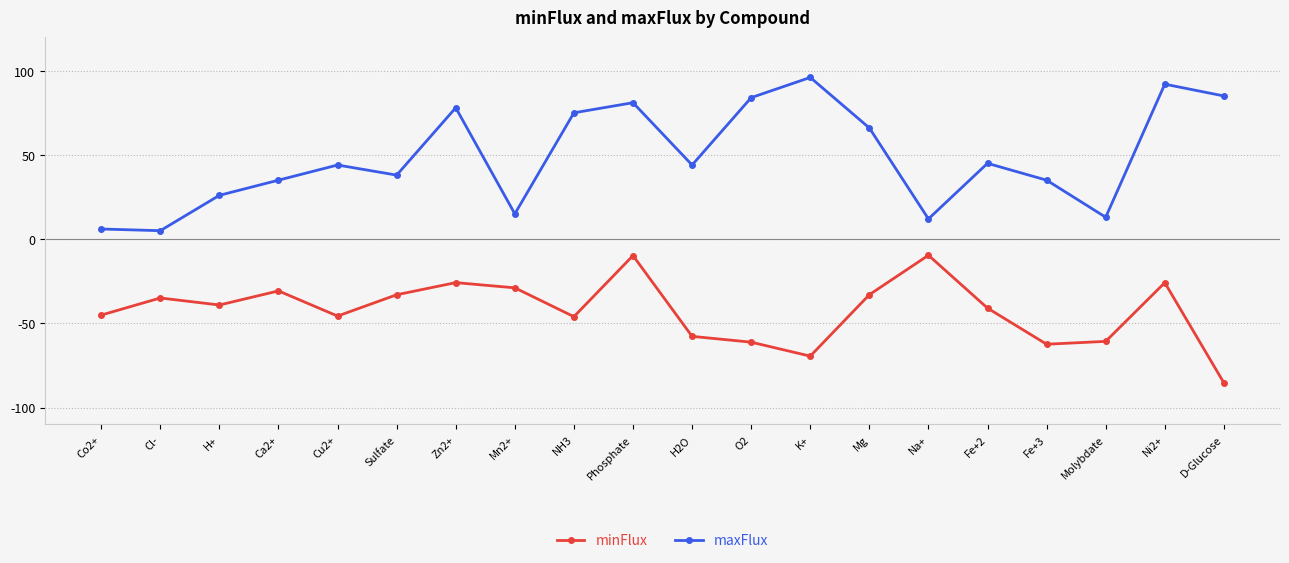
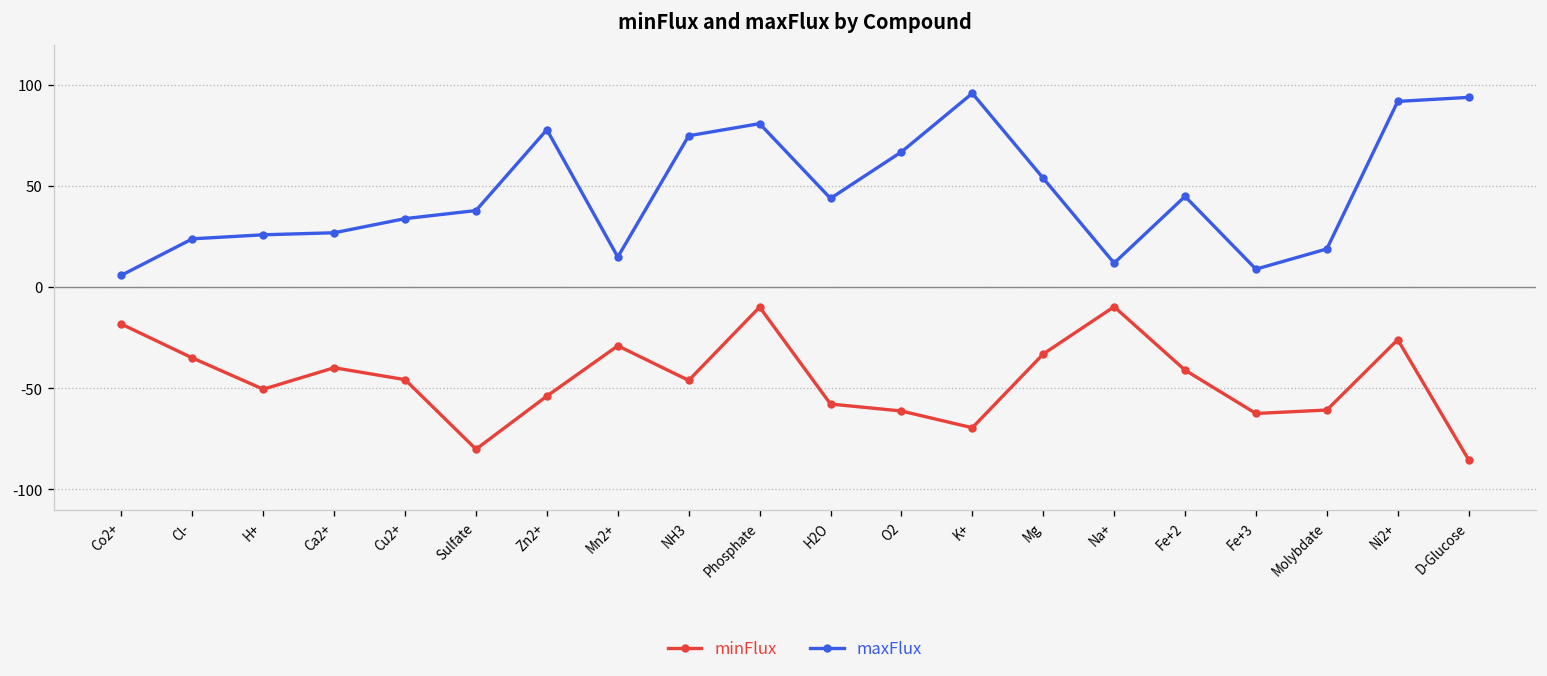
  {
    "minFlux": {
-     "Co2+": -45,
+     "Co2+": -18,
      "Cl-": -35,
-     "H+": -39,
-     "Ca2+": -31,
+     "H+": -50,
+     "Ca2+": -40,
      "Cu2+": -46,
-     "Sulfate": -33,
-     "Zn2+": -26,
+     "Sulfate": -80,
+     "Zn2+": -54,
      "Mn2+": -29,
      "NH3": -46,
      "Phosphate": -10,
      "H2O": -58,
      "O2": -61,
      "K+": -69,
      "Mg": -33,
      "Na+": -10,
      "Fe+2": -41,
      "Fe+3": -62,
      "Molybdate": -61,
      "Ni2+": -26,
      "D-Glucose": -85
    },
    "maxFlux": {
      "Co2+": 6,
-     "Cl-": 5,
+     "Cl-": 24,
      "H+": 26,
-     "Ca2+": 35,
-     "Cu2+": 44,
+     "Ca2+": 27,
+     "Cu2+": 34,
      "Sulfate": 38,
      "Zn2+": 78,
      "Mn2+": 15,
      "NH3": 75,
      "Phosphate": 81,
      "H2O": 44,
-     "O2": 84,
+     "O2": 67,
      "K+": 96,
-     "Mg": 66,
+     "Mg": 54,
      "Na+": 12,
      "Fe+2": 45,
-     "Fe+3": 35,
-     "Molybdate": 13,
+     "Fe+3": 9,
+     "Molybdate": 19,
      "Ni2+": 92,
-     "D-Glucose": 85
+     "D-Glucose": 94
    }
  }
